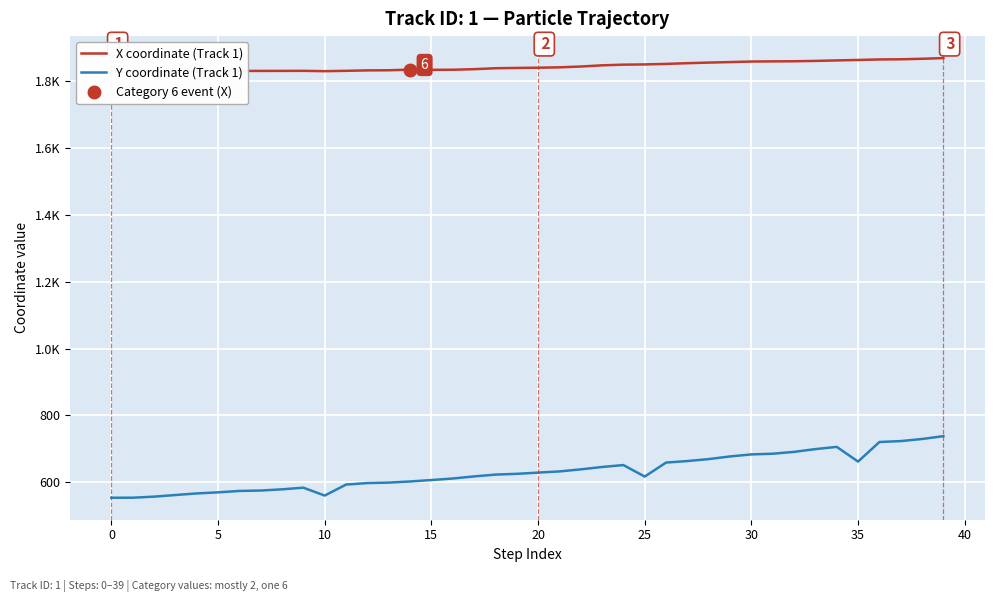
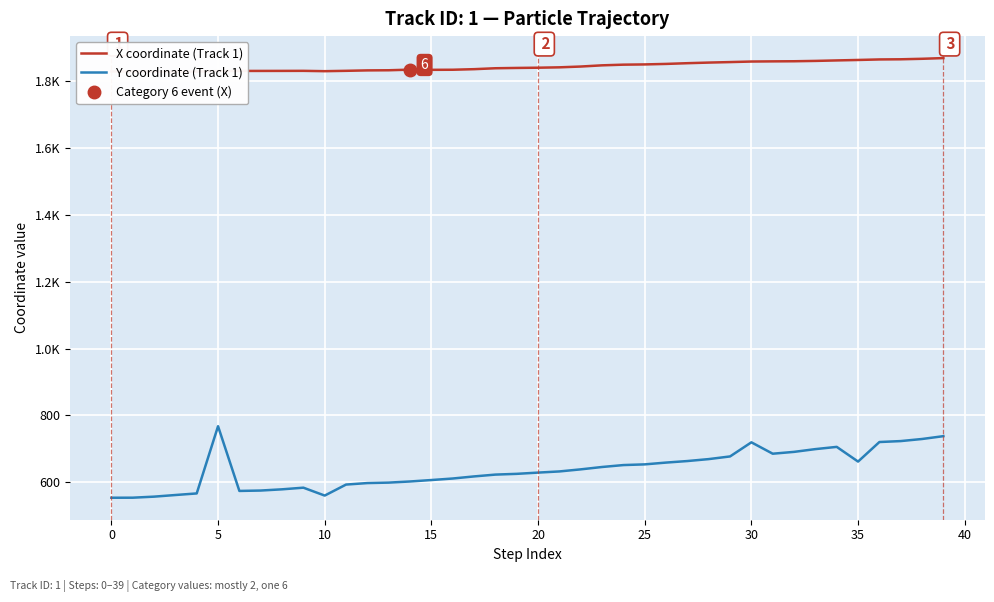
  {
    "Y coordinate (Track 1)": {
      "0": 550,
-     "5": 570,
+     "5": 770,
      "10": 560,
      "15": 610,
      "20": 630,
-     "25": 620,
-     "30": 680,
+     "25": 650,
+     "30": 720,
      "35": 660
    }
  }
